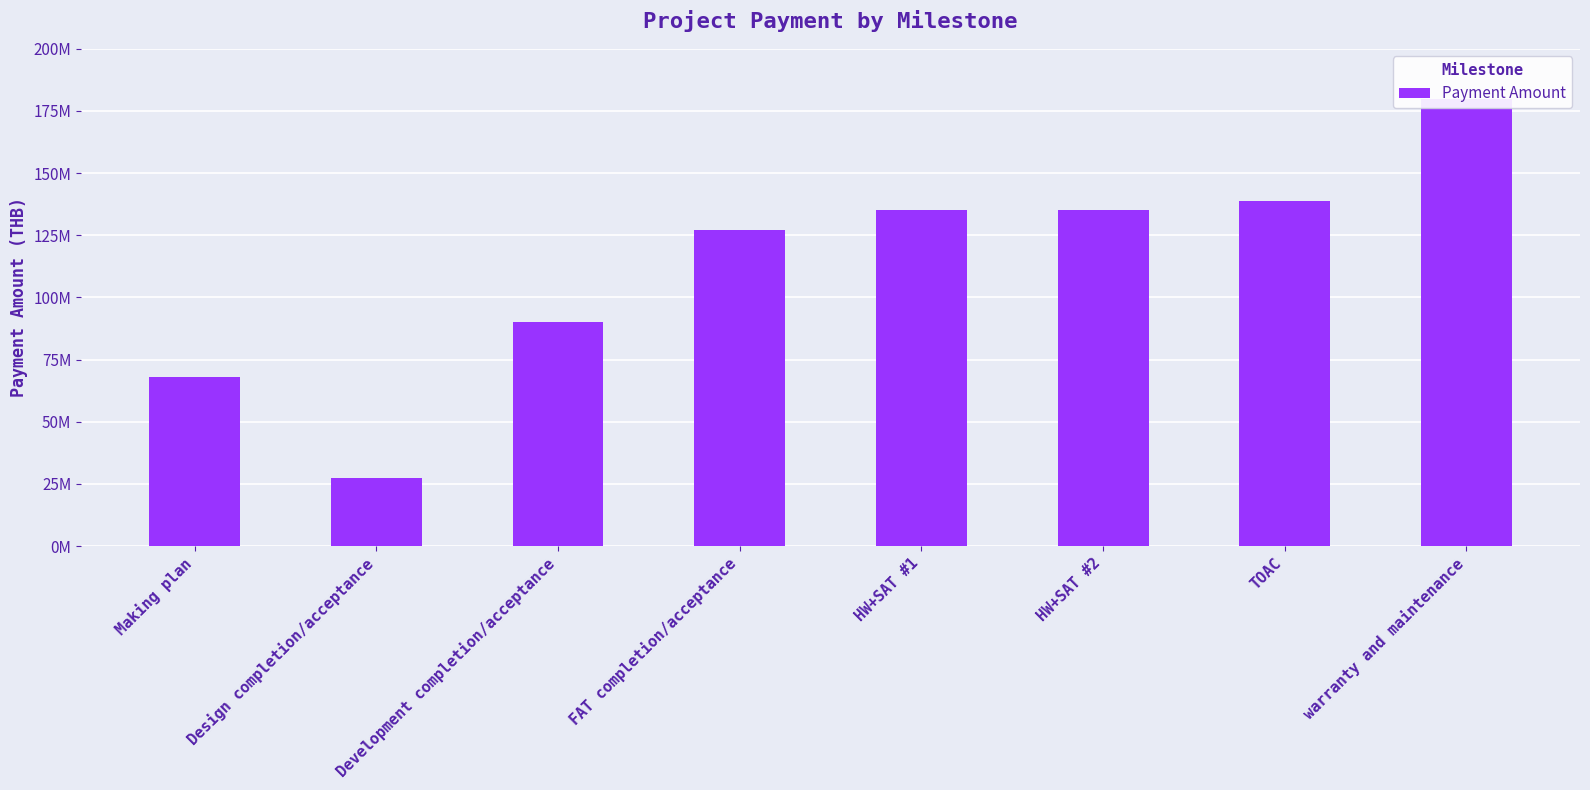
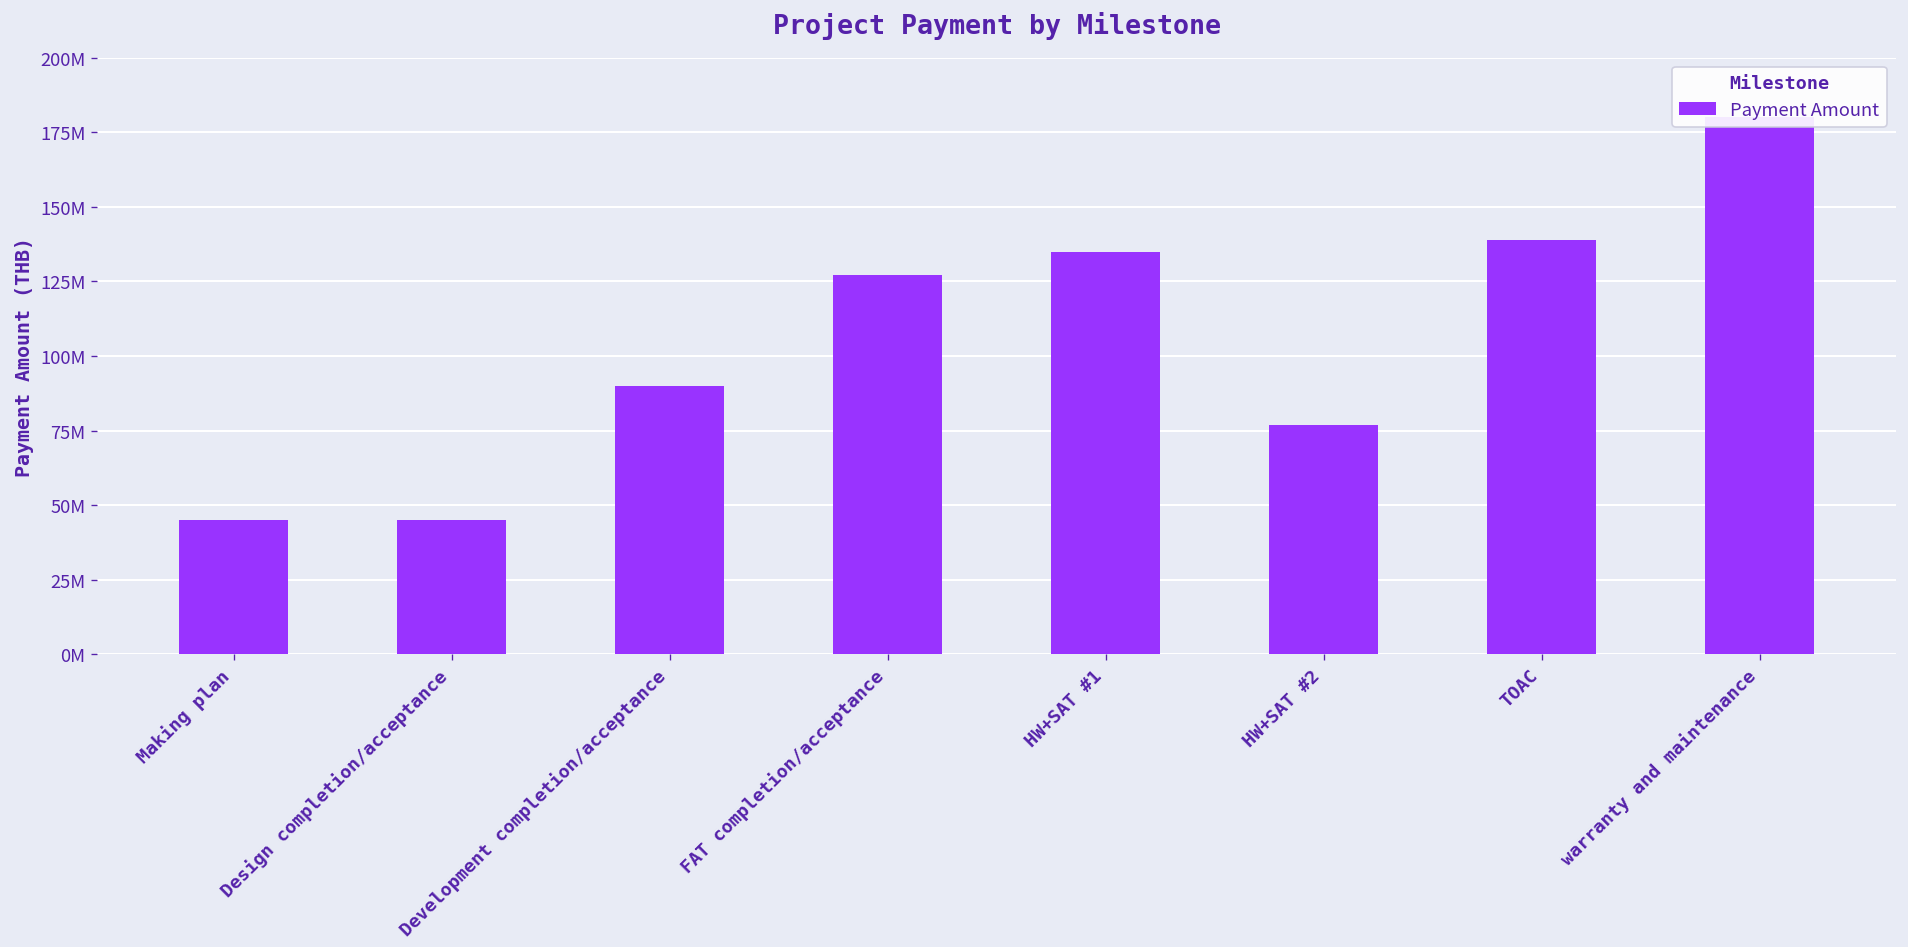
  {
-   "Making plan": 68000000,
-   "Design completion/acceptance": 27000000,
+   "Making plan": 45000000,
+   "Design completion/acceptance": 45000000,
    "Development completion/acceptance": 90000000,
    "FAT completion/acceptance": 127000000,
    "HW+SAT #1": 135000000,
-   "HW+SAT #2": 135000000,
+   "HW+SAT #2": 77000000,
    "TOAC": 139000000
  }
